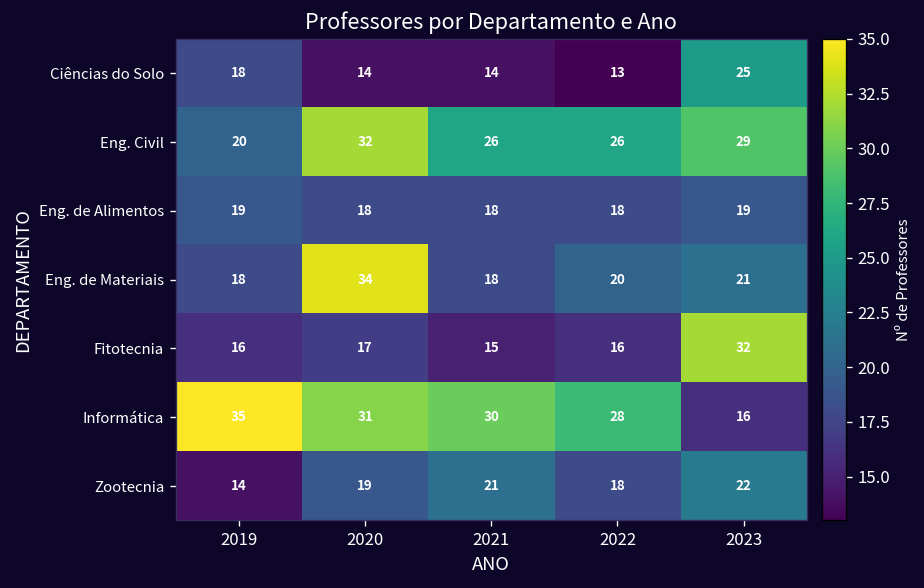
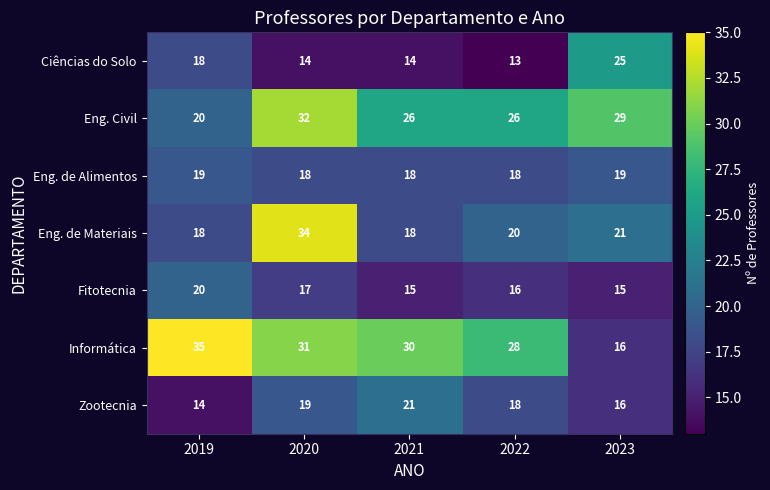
  {
    "Ciências do Solo": {
      "2019": 18,
      "2020": 14,
      "2021": 14,
      "2022": 13,
      "2023": 25
    },
    "Eng. Civil": {
      "2019": 20,
      "2020": 32,
      "2021": 26,
      "2022": 26,
      "2023": 29
    },
    "Eng. de Alimentos": {
      "2019": 19,
      "2020": 18,
      "2021": 18,
      "2022": 18,
      "2023": 19
    },
    "Eng. de Materiais": {
      "2019": 18,
      "2020": 34,
      "2021": 18,
      "2022": 20,
      "2023": 21
    },
    "Fitotecnia": {
-     "2019": 16,
+     "2019": 20,
      "2020": 17,
      "2021": 15,
      "2022": 16,
-     "2023": 32
+     "2023": 15
    },
    "Informática": {
      "2019": 35,
      "2020": 31,
      "2021": 30,
      "2022": 28,
      "2023": 16
    },
    "Zootecnia": {
      "2019": 14,
      "2020": 19,
      "2021": 21,
      "2022": 18,
-     "2023": 22
+     "2023": 16
    }
  }
